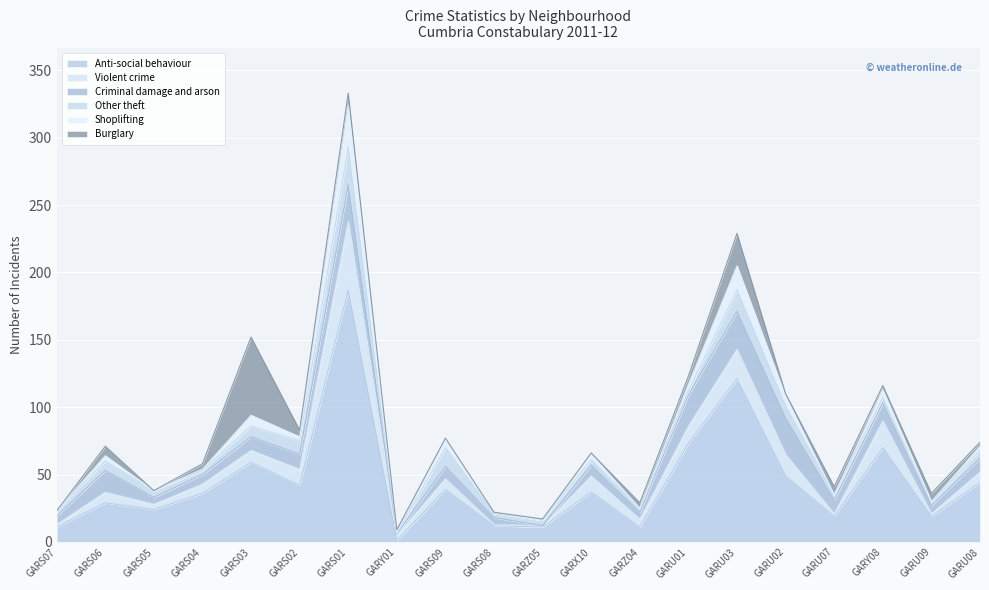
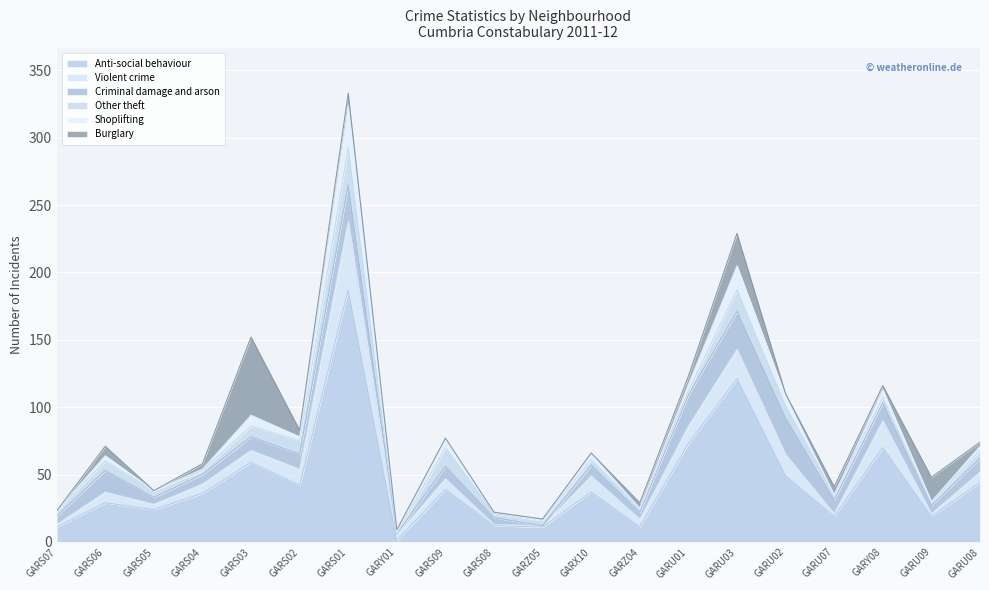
  {
    "Burglary": {
      "GARS06": 7,
      "GARS04": 4,
      "GARS03": 58,
      "GARS02": 5,
      "GARS01": 9,
      "GARY01": 2,
      "GARZ04": 4,
      "GARU01": 6,
      "GARU03": 24,
      "GARU02": 2,
      "GARU07": 6,
      "GARY08": 3,
-     "GARU09": 6,
+     "GARU09": 18,
      "GARU08": 3
    }
  }
